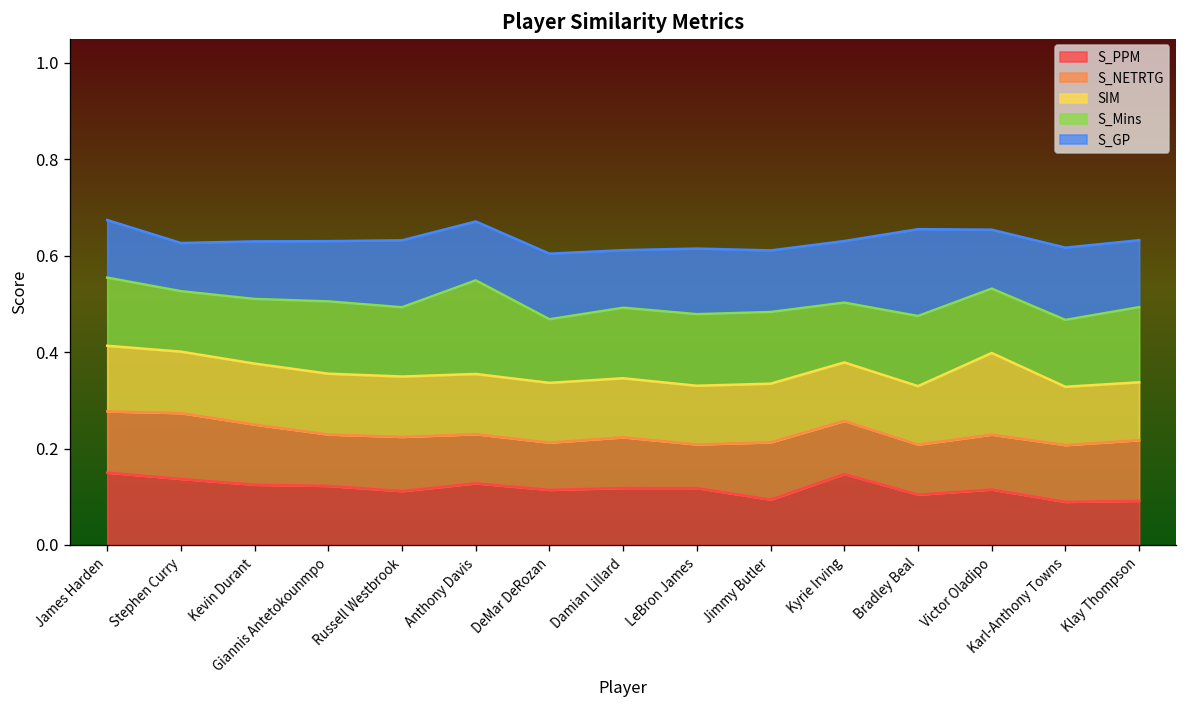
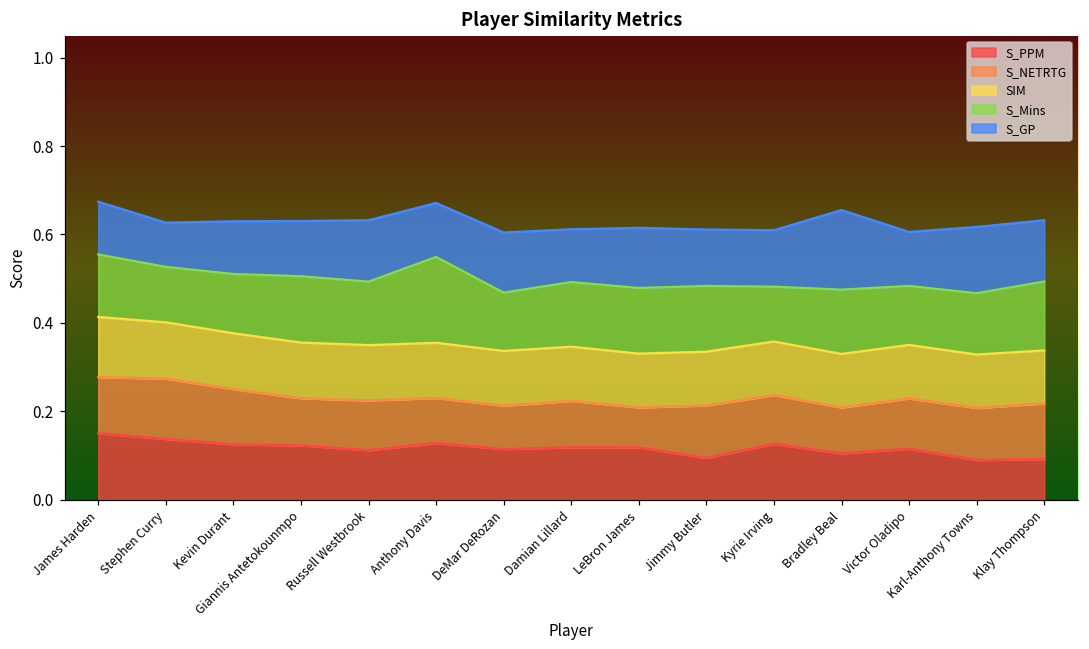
  {
    "S_PPM": {
      "James Harden": 0.15,
      "Stephen Curry": 0.14,
      "Kevin Durant": 0.12,
      "Giannis Antetokounmpo": 0.12,
      "Russell Westbrook": 0.11,
      "Anthony Davis": 0.13,
      "DeMar DeRozan": 0.11,
      "Damian Lillard": 0.12,
      "LeBron James": 0.12,
      "Jimmy Butler": 0.09,
-     "Kyrie Irving": 0.15,
+     "Kyrie Irving": 0.13,
      "Bradley Beal": 0.10,
      "Victor Oladipo": 0.11,
      "Karl-Anthony Towns": 0.09,
      "Klay Thompson": 0.09
    },
    "S_NETRTG": {
      "James Harden": 0.13,
      "Stephen Curry": 0.14,
      "Kevin Durant": 0.12,
      "Giannis Antetokounmpo": 0.11,
      "Russell Westbrook": 0.11,
      "Anthony Davis": 0.10,
      "DeMar DeRozan": 0.10,
      "Damian Lillard": 0.11,
      "LeBron James": 0.09,
      "Jimmy Butler": 0.12,
      "Kyrie Irving": 0.11,
      "Bradley Beal": 0.10,
      "Victor Oladipo": 0.11,
      "Karl-Anthony Towns": 0.12,
      "Klay Thompson": 0.13
    },
    "SIM": {
      "James Harden": 0.14,
      "Stephen Curry": 0.13,
      "Kevin Durant": 0.13,
      "Giannis Antetokounmpo": 0.13,
      "Russell Westbrook": 0.13,
      "Anthony Davis": 0.12,
      "DeMar DeRozan": 0.12,
      "Damian Lillard": 0.12,
      "LeBron James": 0.12,
      "Jimmy Butler": 0.12,
      "Kyrie Irving": 0.12,
      "Bradley Beal": 0.12,
-     "Victor Oladipo": 0.17,
+     "Victor Oladipo": 0.12,
      "Karl-Anthony Towns": 0.12,
      "Klay Thompson": 0.12
    },
    "S_Mins": {
      "James Harden": 0.14,
      "Stephen Curry": 0.13,
      "Kevin Durant": 0.13,
      "Giannis Antetokounmpo": 0.15,
      "Russell Westbrook": 0.14,
      "Anthony Davis": 0.19,
      "DeMar DeRozan": 0.13,
      "Damian Lillard": 0.15,
      "LeBron James": 0.15,
      "Jimmy Butler": 0.15,
      "Kyrie Irving": 0.12,
      "Bradley Beal": 0.15,
      "Victor Oladipo": 0.13,
      "Karl-Anthony Towns": 0.14,
      "Klay Thompson": 0.16
    },
    "S_GP": {
      "James Harden": 0.12,
      "Stephen Curry": 0.10,
      "Kevin Durant": 0.12,
      "Giannis Antetokounmpo": 0.13,
      "Russell Westbrook": 0.14,
      "Anthony Davis": 0.12,
      "DeMar DeRozan": 0.14,
      "Damian Lillard": 0.12,
      "LeBron James": 0.14,
      "Jimmy Butler": 0.13,
      "Kyrie Irving": 0.13,
      "Bradley Beal": 0.18,
      "Victor Oladipo": 0.12,
      "Karl-Anthony Towns": 0.15,
      "Klay Thompson": 0.14
    }
  }
